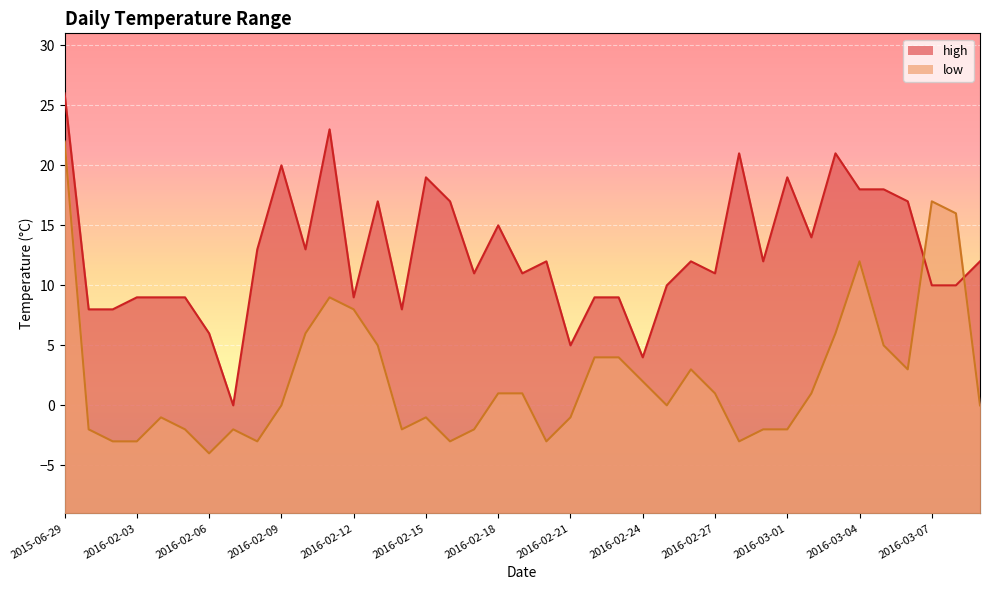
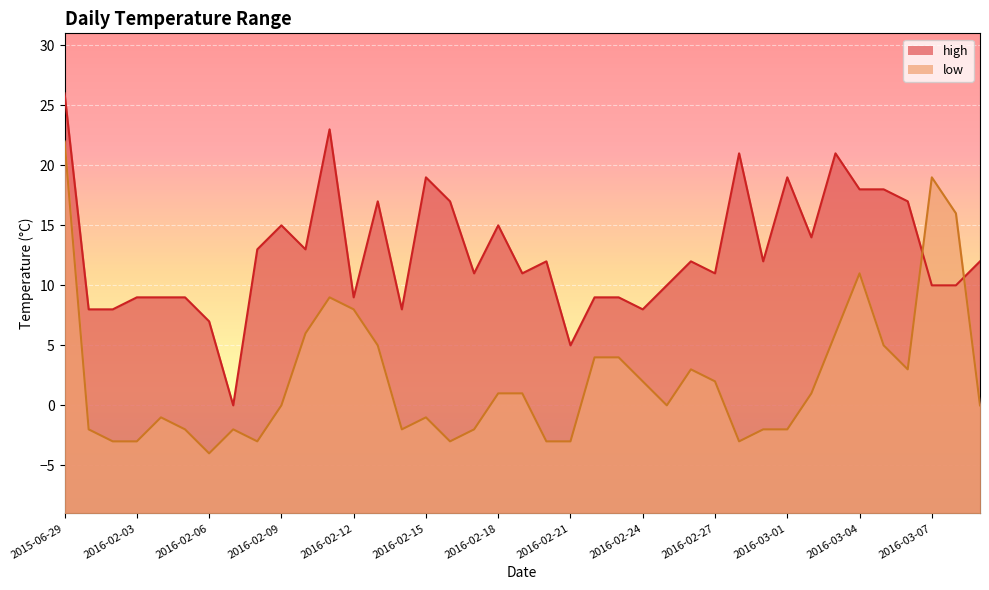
  {
    "high": {
      "2015-06-29": 26,
      "2016-02-03": 9,
-     "2016-02-06": 6,
-     "2016-02-09": 20,
+     "2016-02-06": 7,
+     "2016-02-09": 15,
      "2016-02-12": 9,
      "2016-02-15": 19,
      "2016-02-18": 15,
      "2016-02-21": 5,
-     "2016-02-24": 4,
+     "2016-02-24": 8,
      "2016-02-27": 11,
      "2016-03-01": 19,
      "2016-03-04": 18,
      "2016-03-07": 10
    },
    "low": {
      "2015-06-29": 22,
      "2016-02-03": -3,
      "2016-02-06": -4,
      "2016-02-09": 0,
      "2016-02-12": 8,
      "2016-02-15": -1,
      "2016-02-18": 1,
-     "2016-02-21": -1,
+     "2016-02-21": -3,
      "2016-02-24": 2,
-     "2016-02-27": 1,
+     "2016-02-27": 2,
      "2016-03-01": -2,
-     "2016-03-04": 12,
-     "2016-03-07": 17
+     "2016-03-04": 11,
+     "2016-03-07": 19
    }
  }
